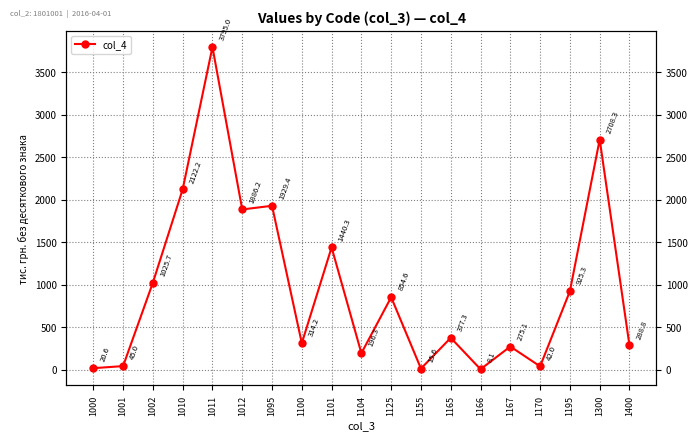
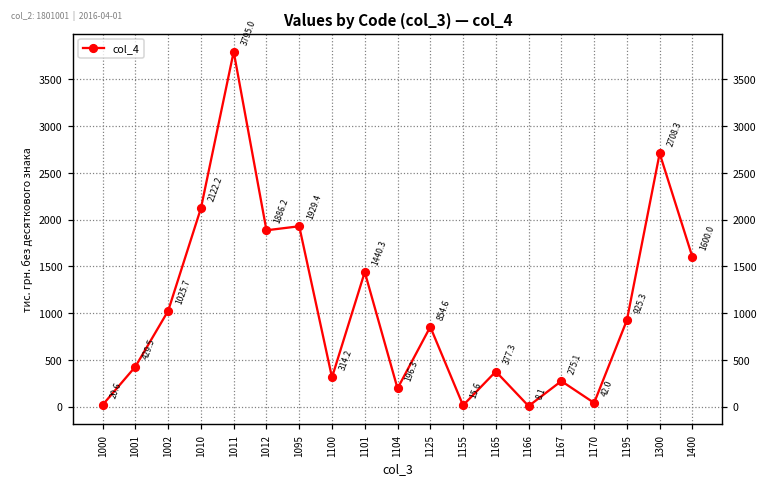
  {
    "1000": 20.6,
-   "1001": 45.0,
+   "1001": 429.5,
    "1002": 1025.7,
    "1010": 2122.2,
    "1011": 3795.0,
    "1012": 1886.2,
    "1095": 1929.4,
    "1100": 314.2,
    "1101": 1440.3,
    "1104": 196.3,
    "1125": 854.6,
    "1155": 15.6,
    "1165": 377.3,
    "1166": 8.1,
    "1167": 275.1,
    "1170": 42.0,
    "1195": 925.3,
    "1300": 2708.3,
-   "1400": 288.8
+   "1400": 1600.0
  }
